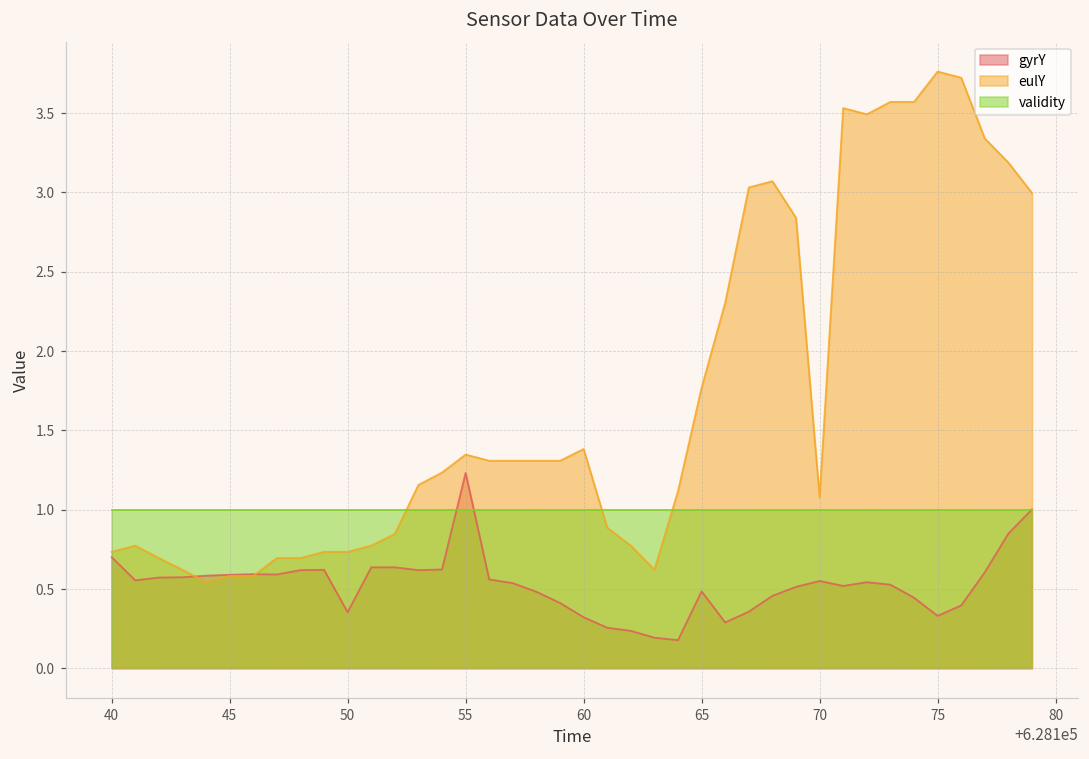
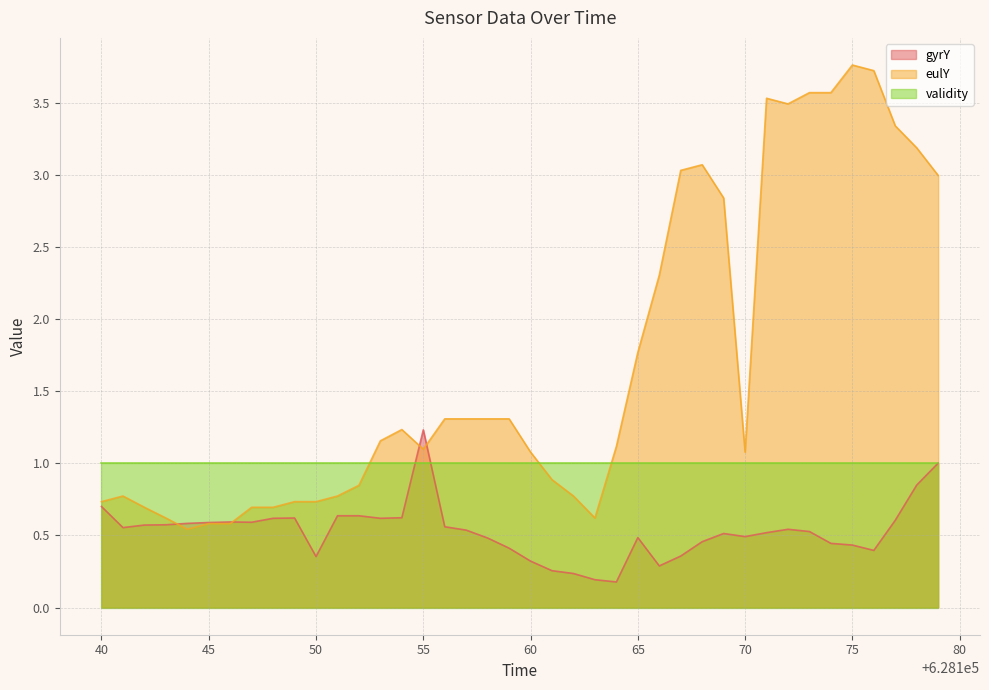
  {
    "gyrY": {
      "40": 0.70,
      "50": 0.35,
      "55": 1.23,
      "60": 0.32,
      "65": 0.49,
-     "70": 0.55,
-     "75": 0.33
+     "70": 0.49,
+     "75": 0.43
    },
    "eulY": {
      "40": 0.73,
      "50": 0.73,
-     "55": 1.35,
-     "60": 1.38,
+     "55": 1.10,
+     "60": 1.08,
      "65": 1.77,
      "70": 1.08,
      "75": 3.76
    },
    "validity": {
      "40": 1.00,
      "45": 1.00,
      "50": 1.00,
      "55": 1.00,
      "60": 1.00,
      "65": 1.00,
      "70": 1.00,
      "75": 1.00
    }
  }
